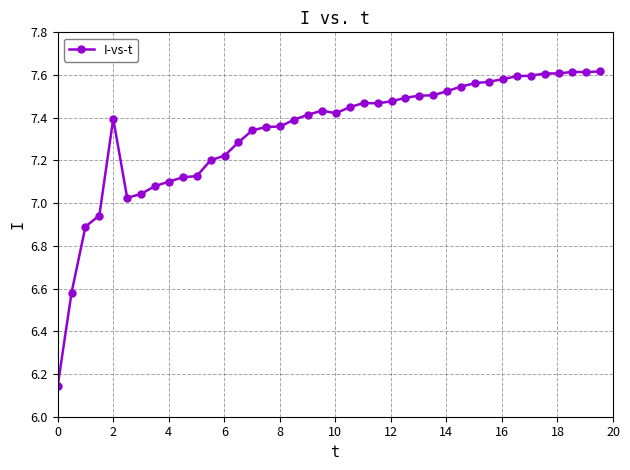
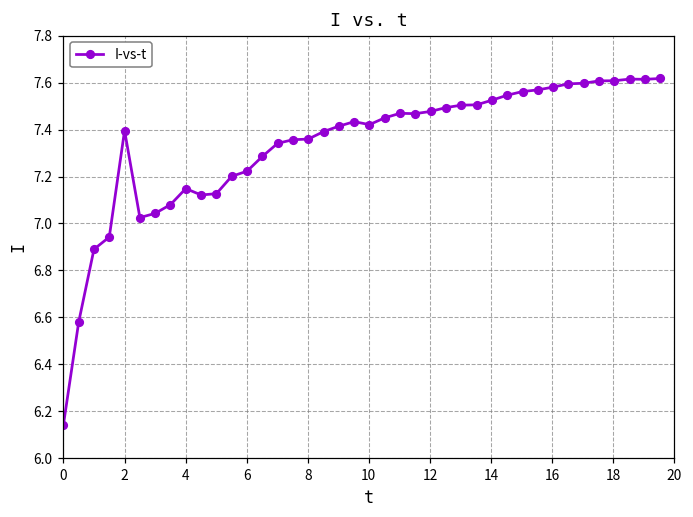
  {
    "0": 6.14,
    "2": 7.40,
-   "4": 7.10
+   "4": 7.15
  }
